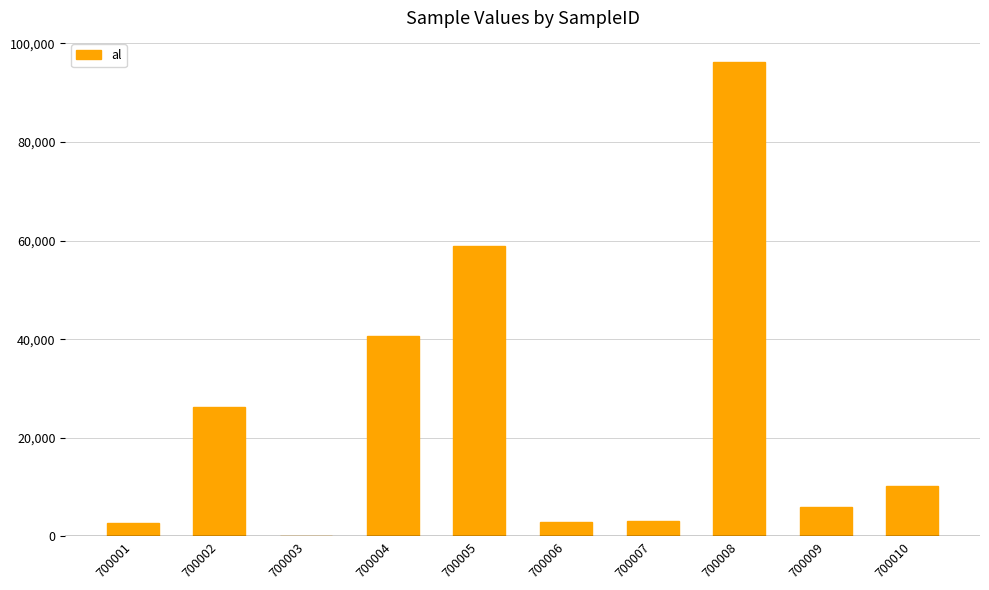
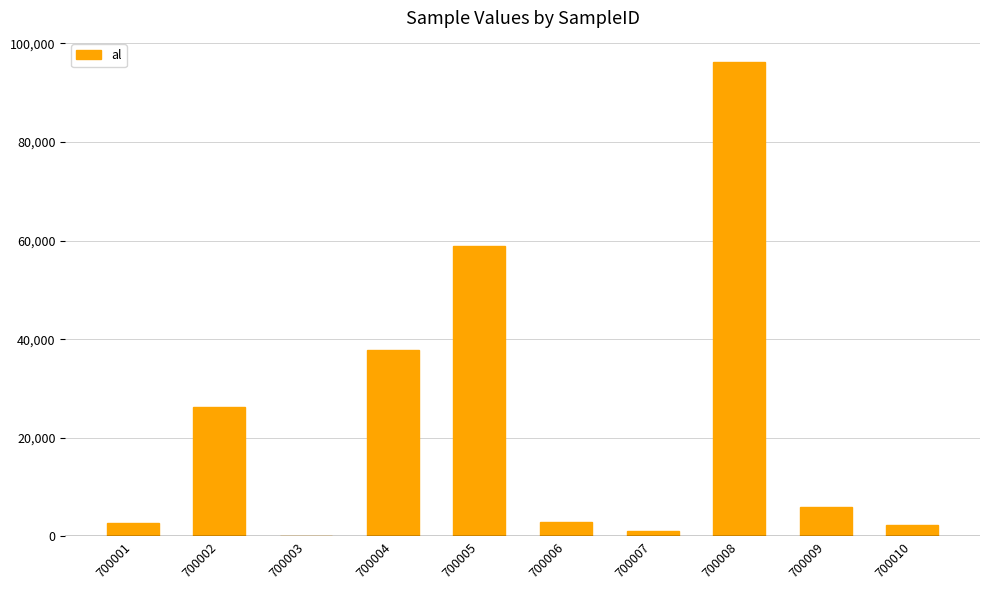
  {
    "700001": "3,000",
    "700002": "26,000",
-   "700004": "41,000",
+   "700004": "38,000",
    "700005": "59,000",
    "700006": "3,000",
-   "700007": "3,000",
+   "700007": "1,000",
    "700008": "96,000",
    "700009": "6,000",
-   "700010": "10,000"
+   "700010": "2,000"
  }
